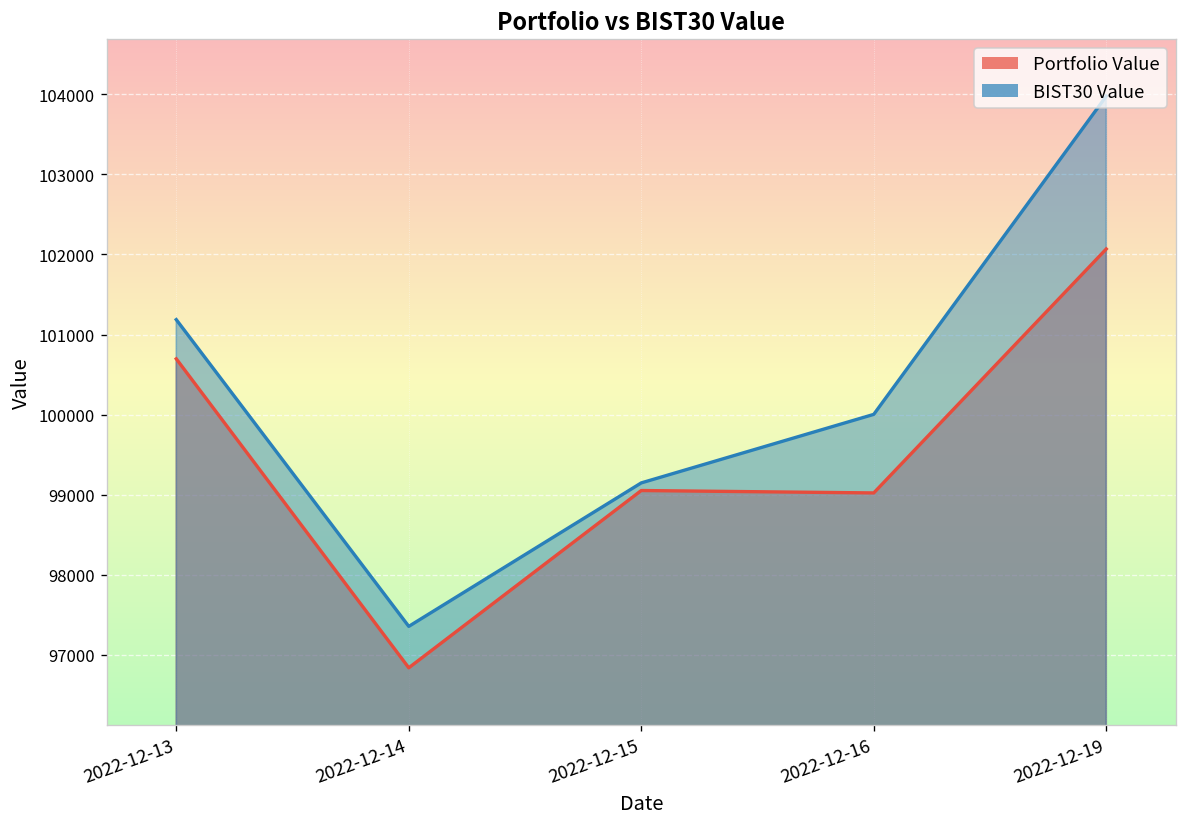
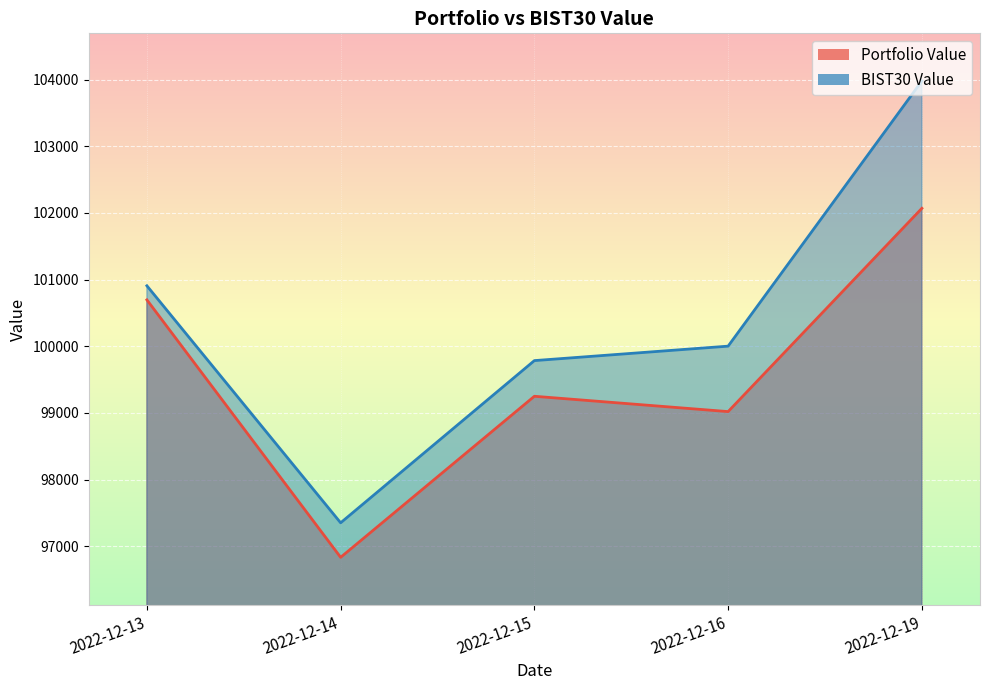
  {
    "Portfolio Value": {
      "2022-12-13": 100700,
      "2022-12-14": 96800,
-     "2022-12-15": 99100,
+     "2022-12-15": 99300,
      "2022-12-16": 99000,
      "2022-12-19": 102100
    },
    "BIST30 Value": {
-     "2022-12-13": 101200,
+     "2022-12-13": 100900,
      "2022-12-14": 97400,
-     "2022-12-15": 99100,
+     "2022-12-15": 99800,
      "2022-12-16": 100000
    }
  }
